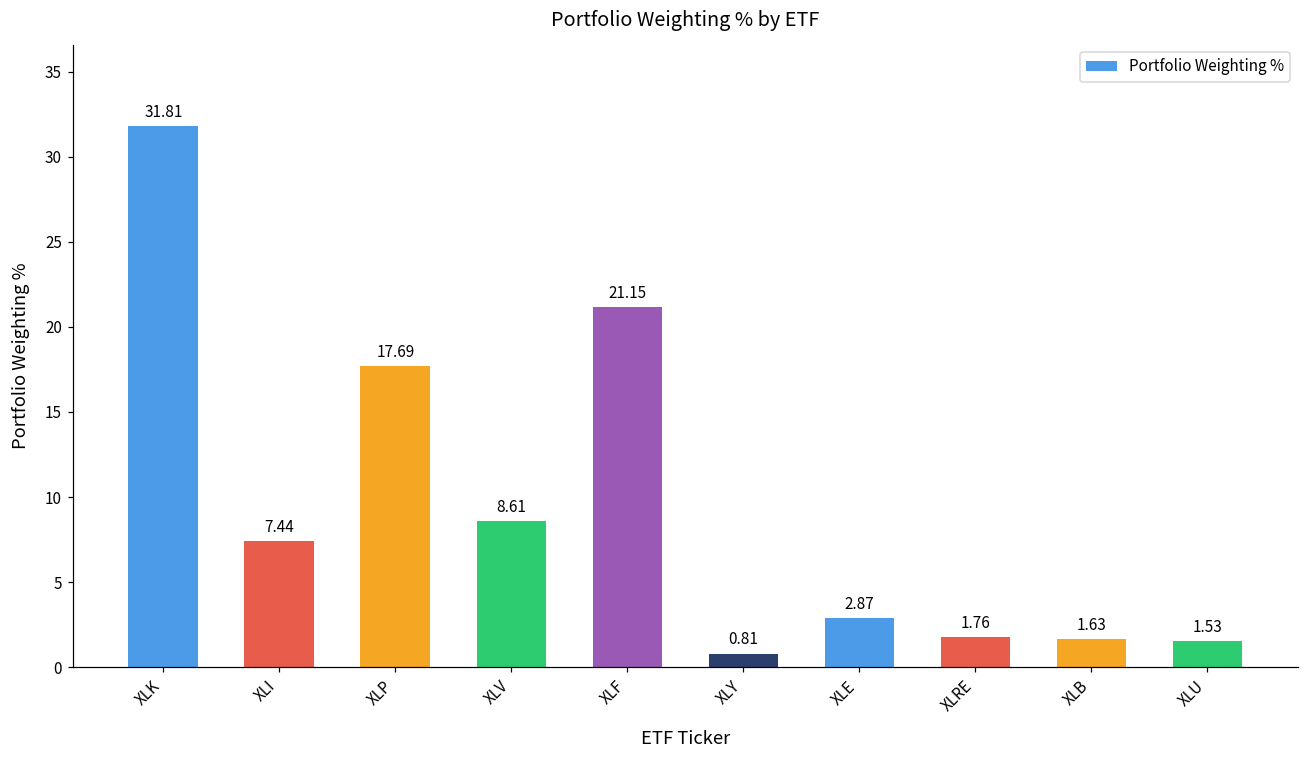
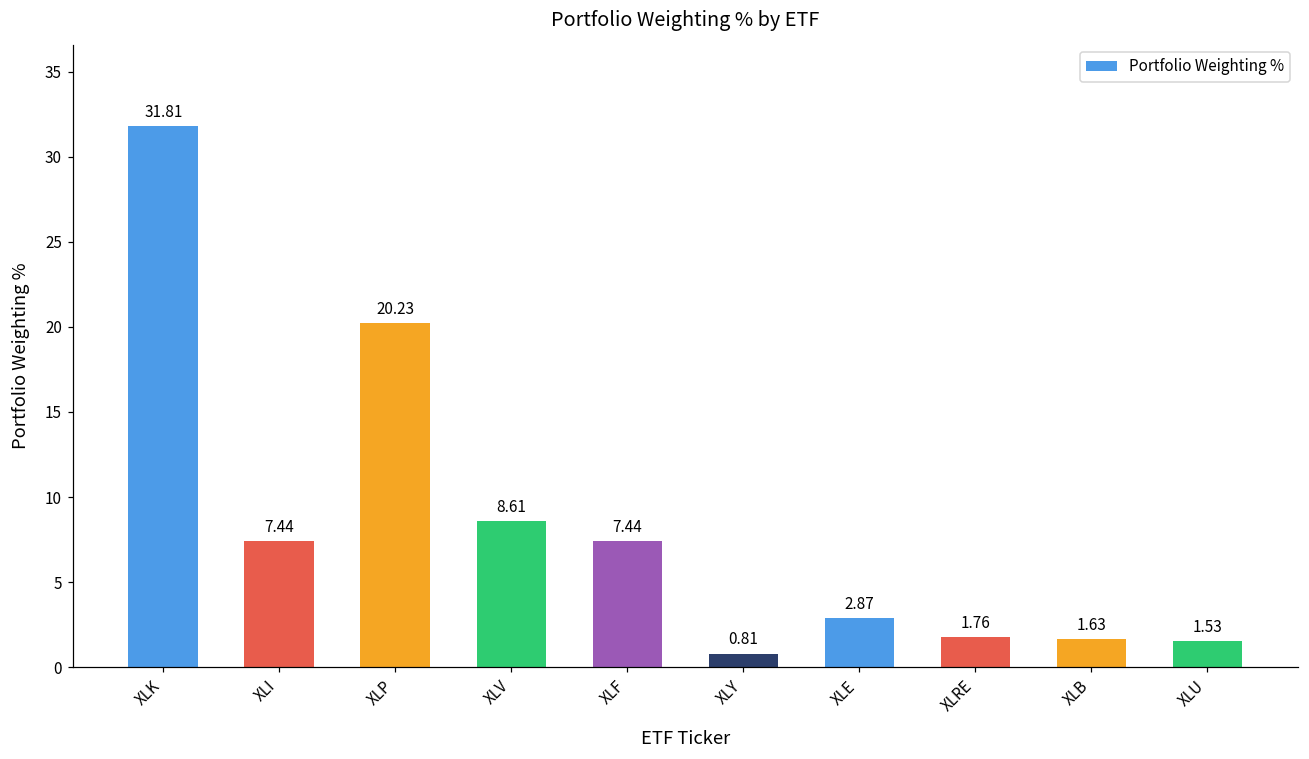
  {
    "XLK": 31.81,
    "XLI": 7.44,
-   "XLP": 17.69,
+   "XLP": 20.23,
    "XLV": 8.61,
-   "XLF": 21.15,
+   "XLF": 7.44,
    "XLY": 0.81,
    "XLE": 2.87,
    "XLRE": 1.76,
    "XLB": 1.63,
    "XLU": 1.53
  }
